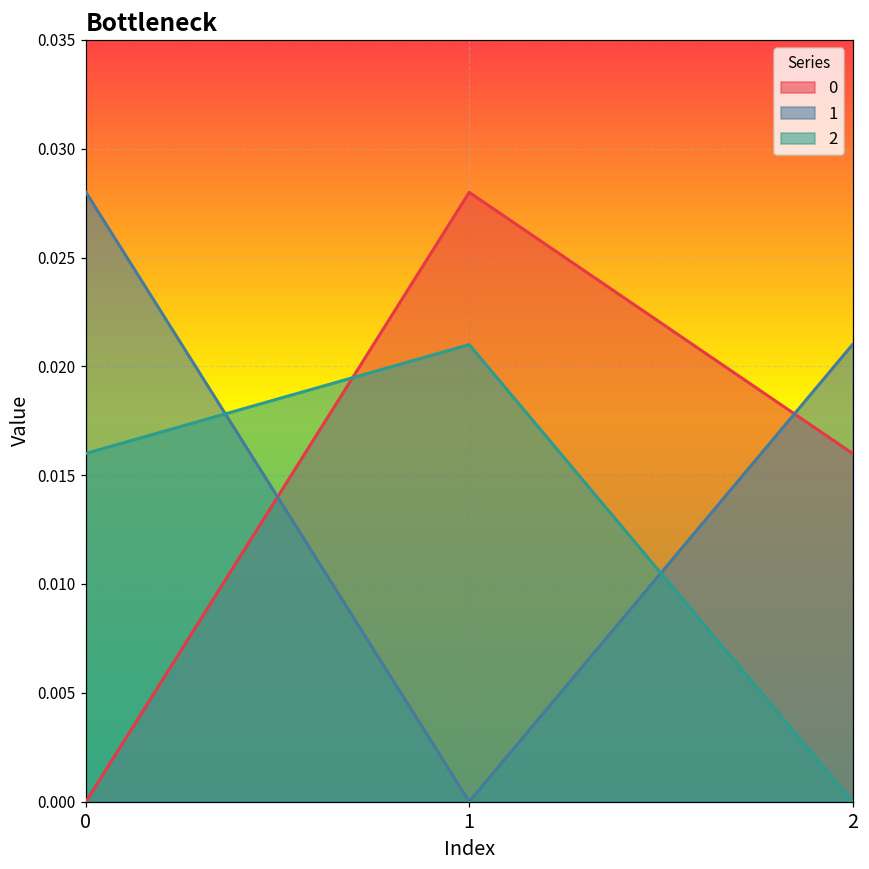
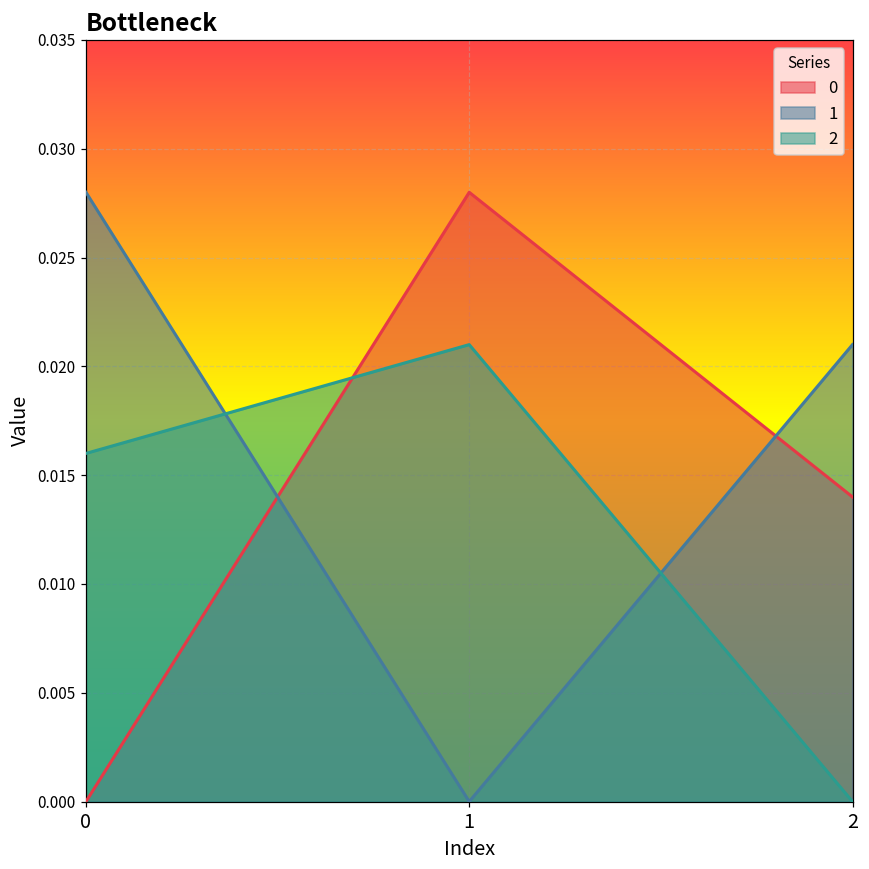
  {
    "0": {
      "0": 0.000,
      "1": 0.028,
-     "2": 0.016
+     "2": 0.014
    }
  }
